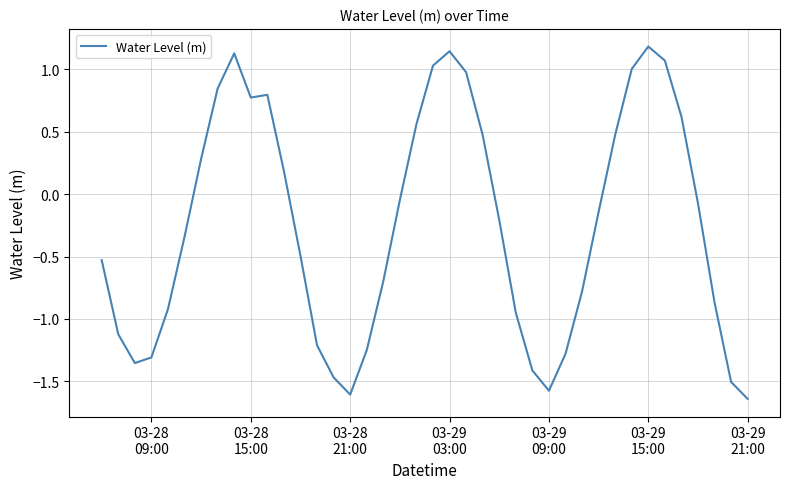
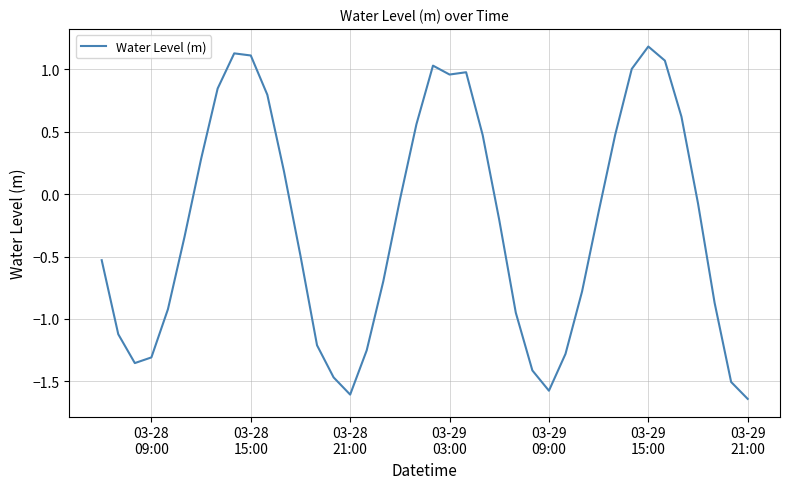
  {
    "03-28 09:00": -1.31,
-   "03-28 15:00": 0.77,
+   "03-28 15:00": 1.11,
    "03-28 21:00": -1.61,
-   "03-29 03:00": 1.14,
+   "03-29 03:00": 0.96,
    "03-29 09:00": -1.58,
    "03-29 15:00": 1.18,
    "03-29 21:00": -1.64
  }
